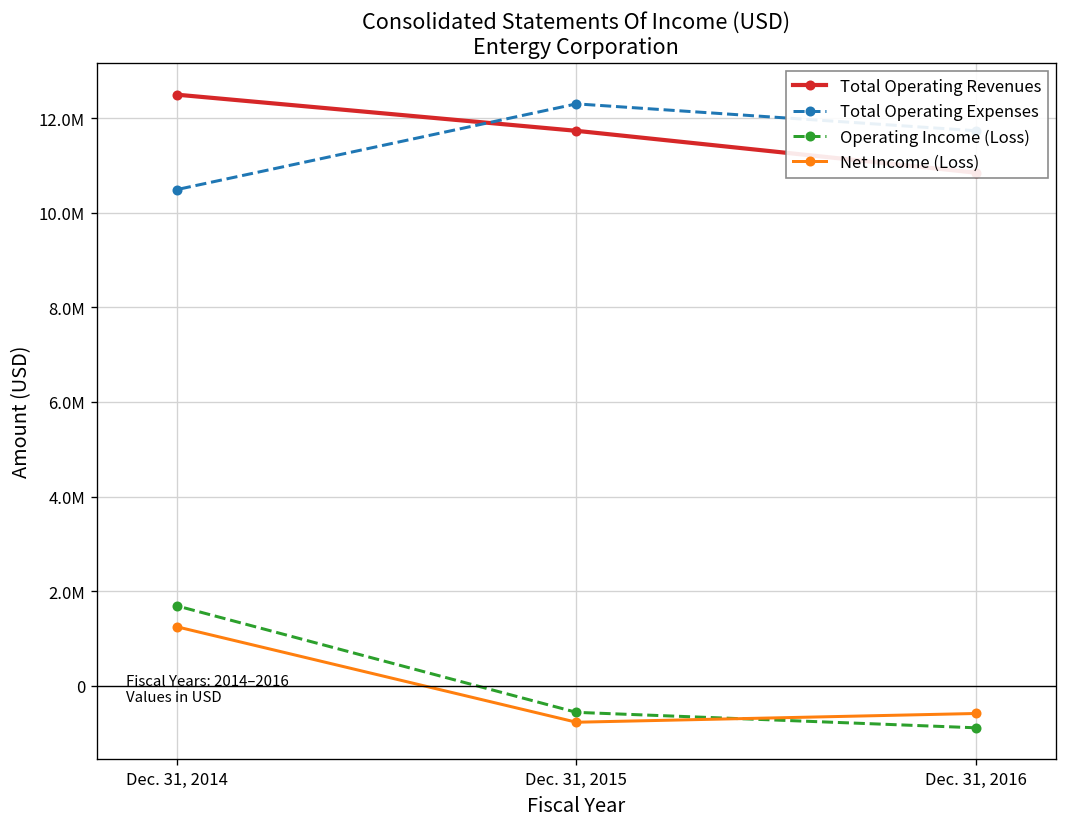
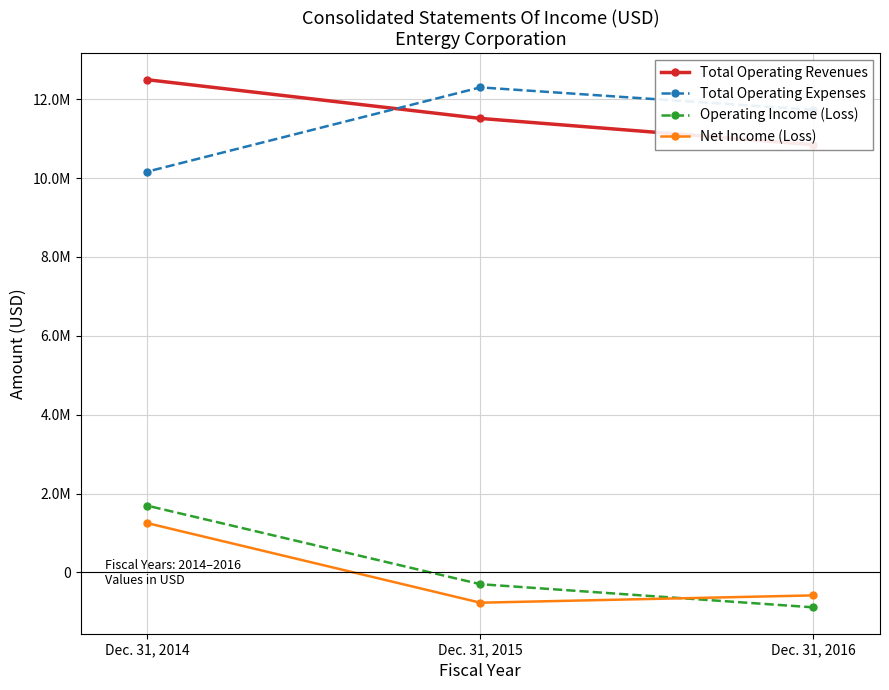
  {
    "Total Operating Revenues": {
      "Dec. 31, 2014": 12500000,
-     "Dec. 31, 2015": 11700000
+     "Dec. 31, 2015": 11500000
    },
    "Total Operating Expenses": {
-     "Dec. 31, 2014": 10500000,
+     "Dec. 31, 2014": 10200000,
      "Dec. 31, 2015": 12300000
    },
    "Operating Income (Loss)": {
      "Dec. 31, 2014": 1700000,
-     "Dec. 31, 2015": -600000,
+     "Dec. 31, 2015": -300000,
      "Dec. 31, 2016": -900000
    },
    "Net Income (Loss)": {
      "Dec. 31, 2014": 1200000,
      "Dec. 31, 2015": -800000,
      "Dec. 31, 2016": -600000
    }
  }
